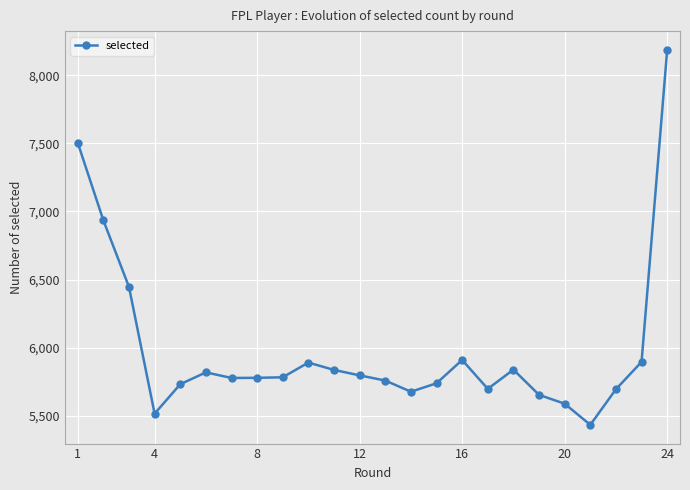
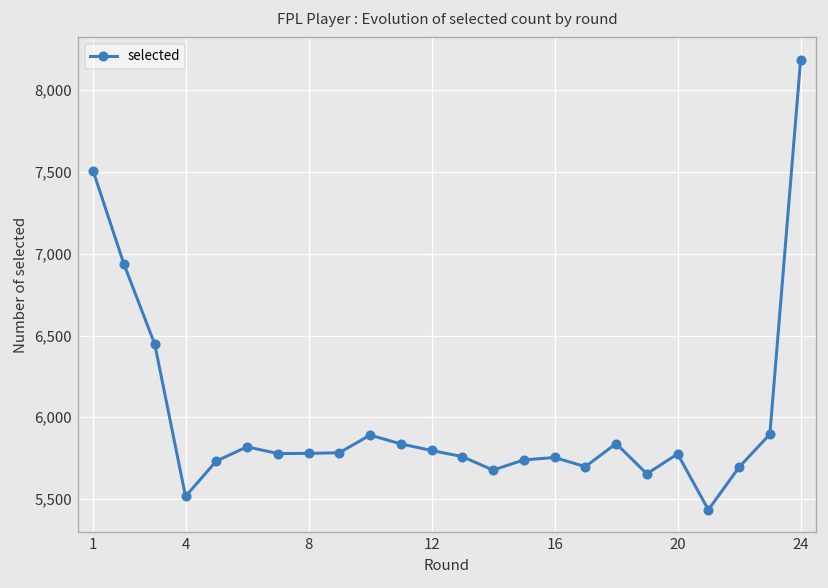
  {
    "1": "7,500",
    "4": "5,520",
    "8": "5,780",
    "12": "5,800",
-   "16": "5,910",
-   "20": "5,590",
+   "16": "5,750",
+   "20": "5,780",
    "24": "8,190"
  }
